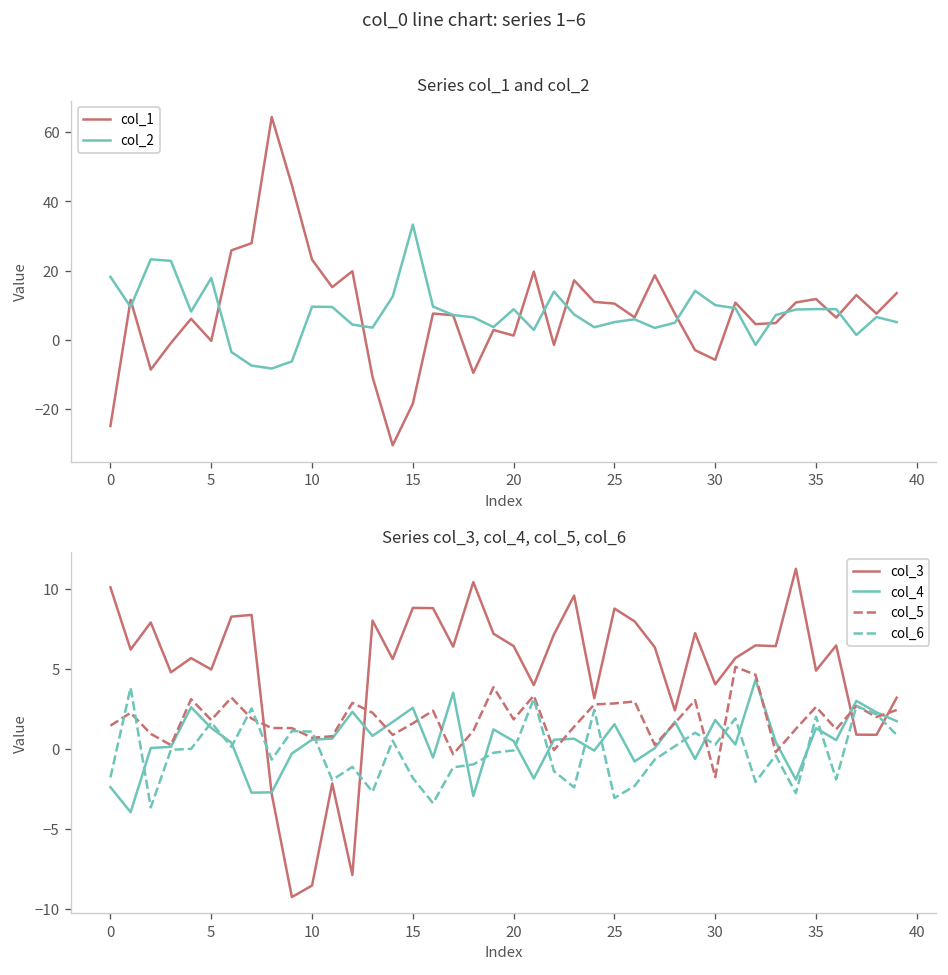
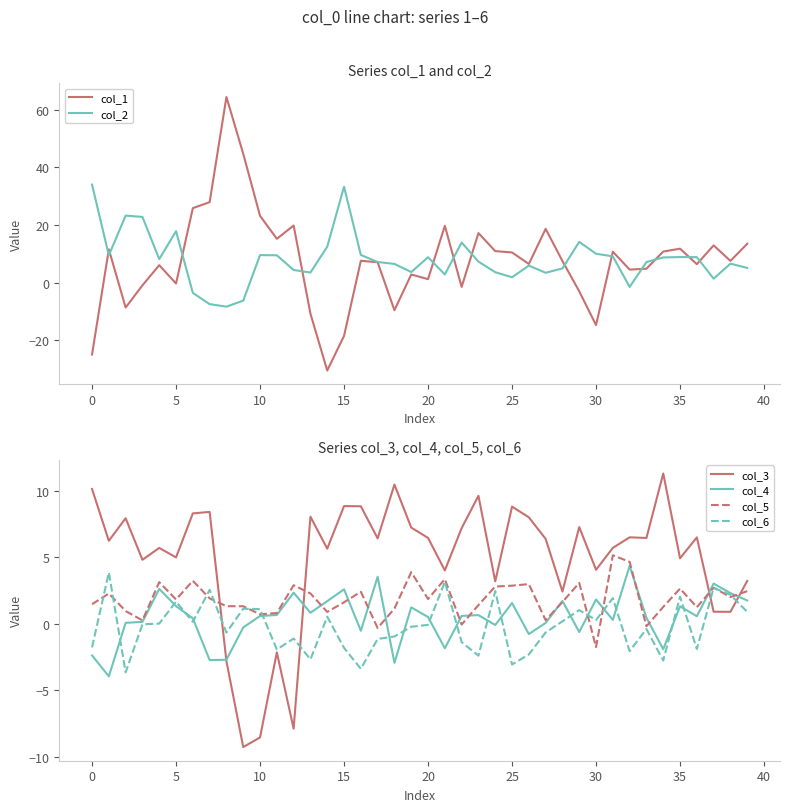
  {
    "Series col_1 and col_2": {
      "col_1": {
        "0": -25,
        "5": 0,
        "10": 23,
        "15": -18,
        "20": 1,
        "25": 10,
-       "30": -6,
+       "30": -15,
        "35": 12
      },
      "col_2": {
-       "0": 18,
+       "0": 34,
        "5": 18,
        "10": 10,
        "15": 33,
        "20": 9,
-       "25": 5,
+       "25": 2,
        "30": 10,
        "35": 9
      }
    }
  }
